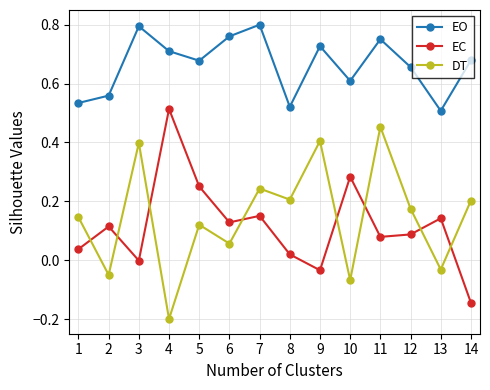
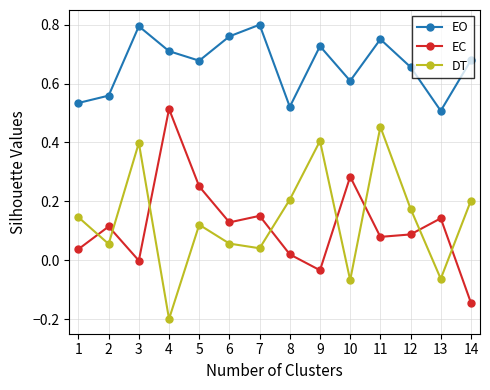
  {
    "EO": {
      "1": 0.53,
      "2": 0.56,
      "3": 0.79,
      "4": 0.71,
      "5": 0.68,
      "6": 0.76,
      "7": 0.80,
      "8": 0.52,
      "9": 0.73,
      "10": 0.61,
      "11": 0.75,
      "12": 0.66,
      "13": 0.51
    },
    "EC": {
      "1": 0.04,
      "2": 0.11,
      "3": 0.00,
      "4": 0.51,
      "5": 0.25,
      "6": 0.13,
      "7": 0.15,
      "8": 0.02,
      "9": -0.03,
      "10": 0.28,
      "11": 0.08,
      "12": 0.09,
      "13": 0.14,
      "14": -0.14
    },
    "DT": {
      "1": 0.15,
-     "2": -0.05,
+     "2": 0.05,
      "3": 0.40,
      "4": -0.20,
      "5": 0.12,
      "6": 0.06,
-     "7": 0.24,
+     "7": 0.04,
      "8": 0.21,
      "9": 0.41,
      "10": -0.07,
      "11": 0.45,
      "12": 0.17,
-     "13": -0.03,
+     "13": -0.06,
      "14": 0.20
    }
  }
